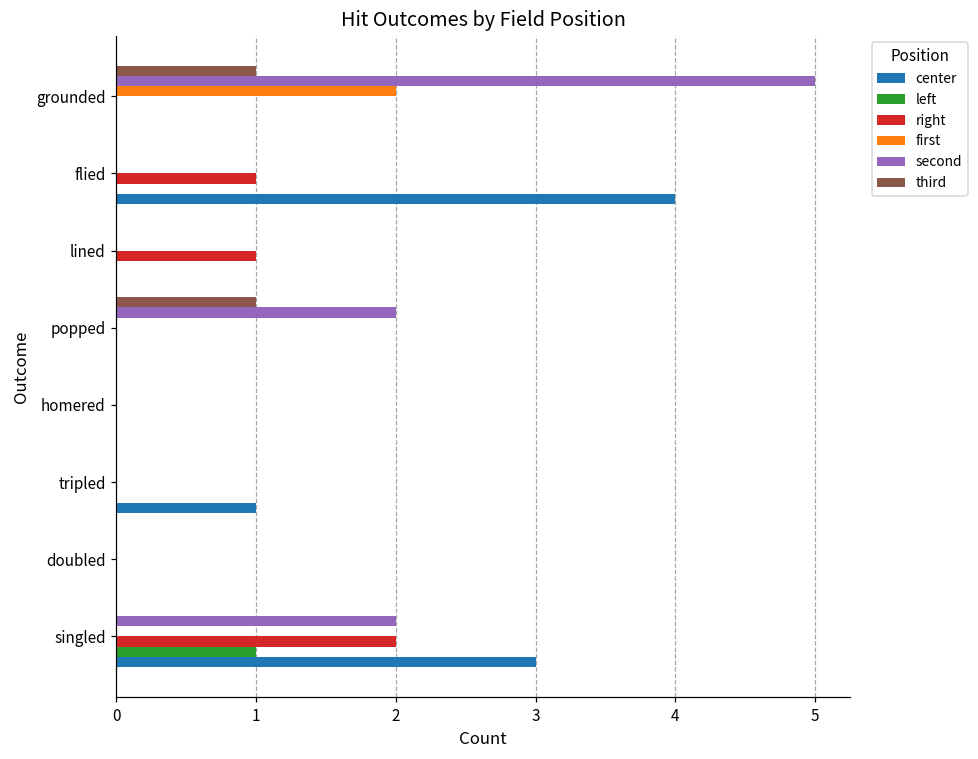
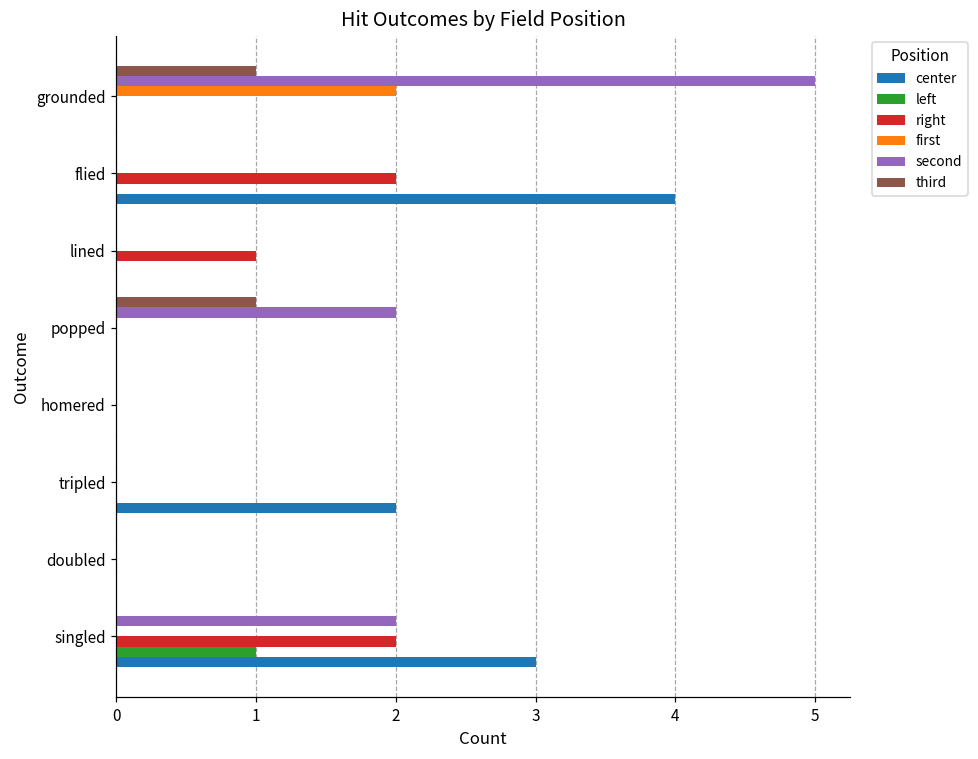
  {
    "center": {
      "grounded": 0,
      "flied": 4,
      "lined": 0,
      "popped": 0,
      "homered": 0,
-     "tripled": 1,
+     "tripled": 2,
      "doubled": 0,
      "singled": 3
    },
    "left": {
      "grounded": 0,
      "flied": 0,
      "lined": 0,
      "popped": 0,
      "homered": 0,
      "tripled": 0,
      "doubled": 0,
      "singled": 1
    },
    "right": {
      "grounded": 0,
-     "flied": 1,
+     "flied": 2,
      "lined": 1,
      "popped": 0,
      "homered": 0,
      "tripled": 0,
      "doubled": 0,
      "singled": 2
    },
    "first": {
      "grounded": 2,
      "flied": 0,
      "lined": 0,
      "popped": 0,
      "homered": 0,
      "tripled": 0,
      "doubled": 0,
      "singled": 0
    },
    "second": {
      "grounded": 5,
      "flied": 0,
      "lined": 0,
      "popped": 2,
      "homered": 0,
      "tripled": 0,
      "doubled": 0,
      "singled": 2
    },
    "third": {
      "grounded": 1,
      "flied": 0,
      "lined": 0,
      "popped": 1,
      "homered": 0,
      "tripled": 0,
      "doubled": 0,
      "singled": 0
    }
  }
